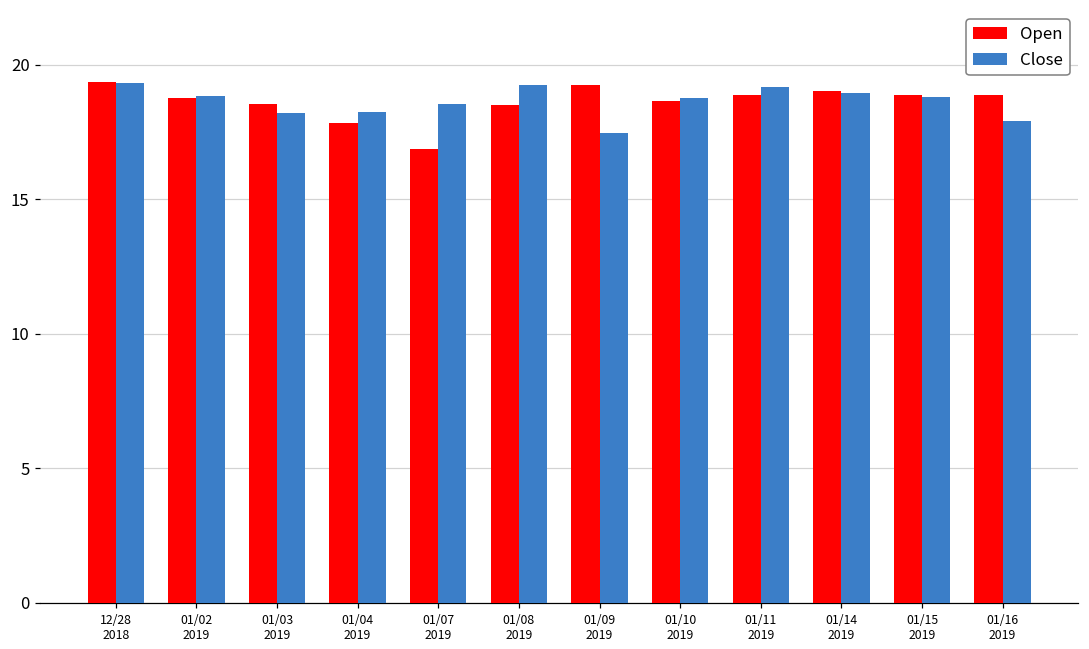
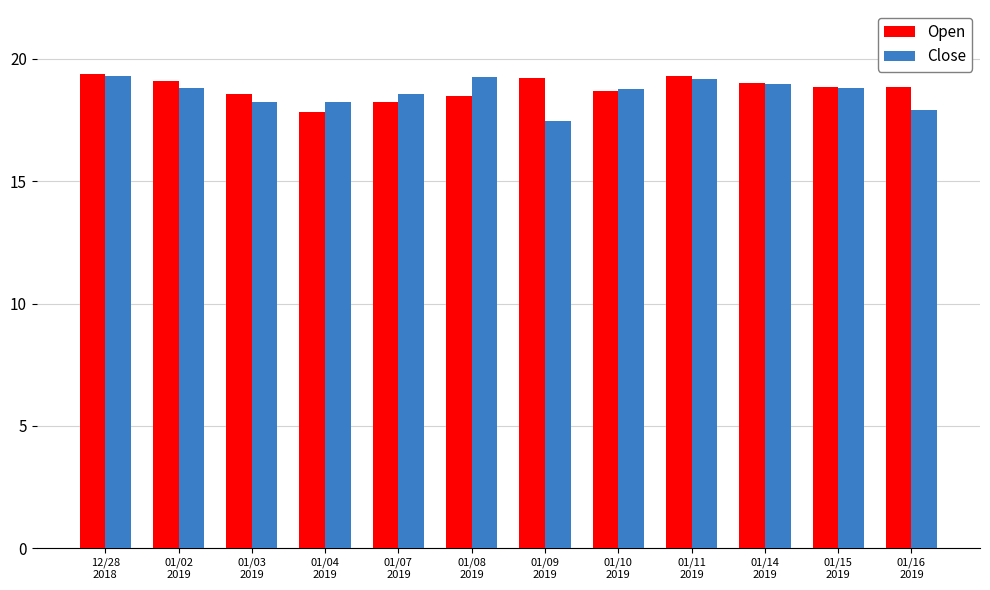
  {
    "Open": {
      "12/28 2018": 19.4,
-     "01/02 2019": 18.8,
+     "01/02 2019": 19.1,
      "01/03 2019": 18.6,
      "01/04 2019": 17.9,
-     "01/07 2019": 16.9,
+     "01/07 2019": 18.2,
      "01/08 2019": 18.5,
      "01/09 2019": 19.2,
      "01/10 2019": 18.7,
-     "01/11 2019": 18.9,
+     "01/11 2019": 19.3,
      "01/14 2019": 19.0,
      "01/15 2019": 18.9,
      "01/16 2019": 18.9
    },
    "Close": {
      "12/28 2018": 19.3,
      "01/02 2019": 18.8,
      "01/03 2019": 18.2,
      "01/04 2019": 18.2,
      "01/07 2019": 18.6,
      "01/08 2019": 19.3,
      "01/09 2019": 17.5,
      "01/10 2019": 18.8,
      "01/11 2019": 19.2,
      "01/14 2019": 19.0,
      "01/15 2019": 18.8,
      "01/16 2019": 17.9
    }
  }
